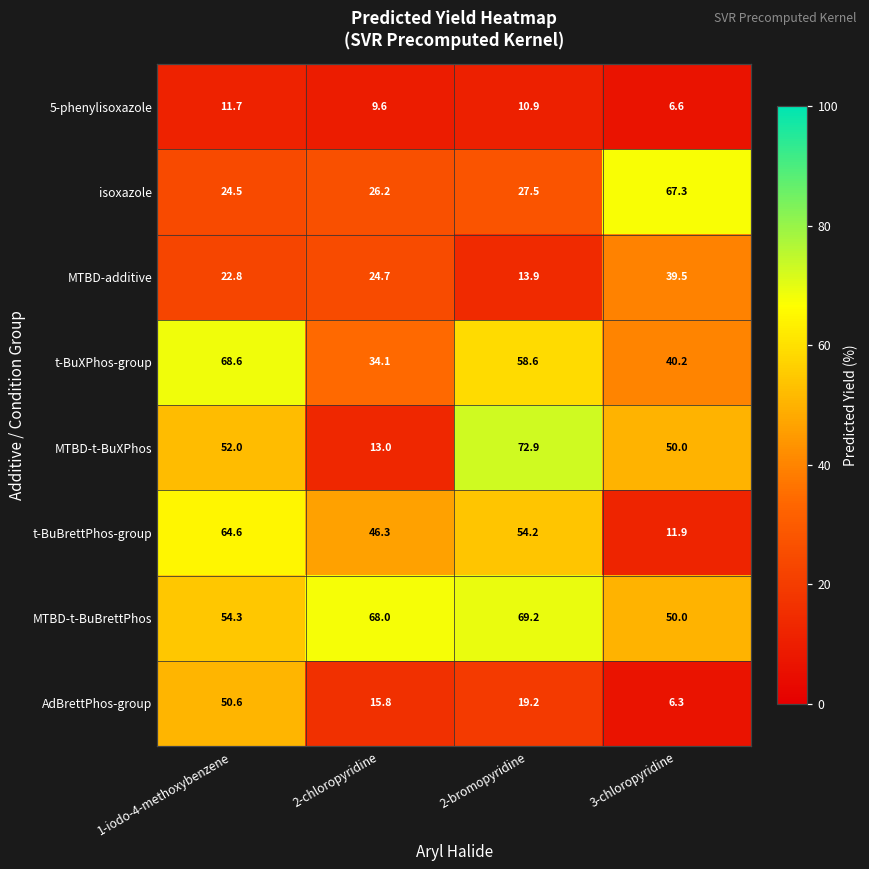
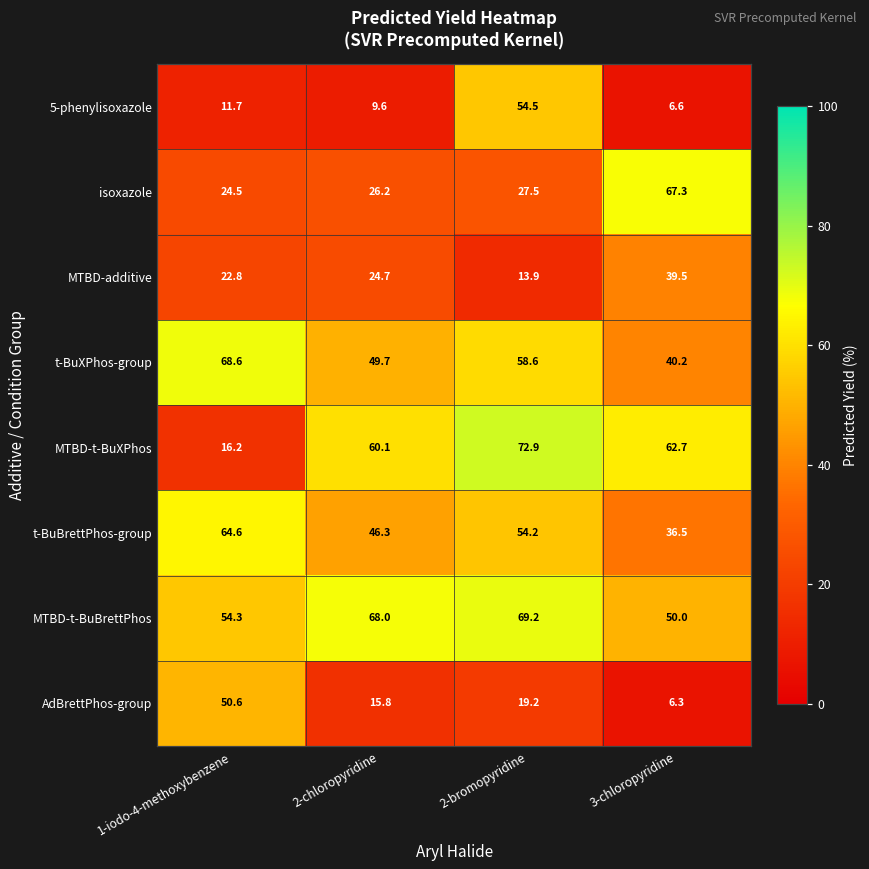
  {
    "5-phenylisoxazole": {
      "1-iodo-4-methoxybenzene": 11.7,
      "2-chloropyridine": 9.6,
-     "2-bromopyridine": 10.9,
+     "2-bromopyridine": 54.5,
      "3-chloropyridine": 6.6
    },
    "isoxazole": {
      "1-iodo-4-methoxybenzene": 24.5,
      "2-chloropyridine": 26.2,
      "2-bromopyridine": 27.5,
      "3-chloropyridine": 67.3
    },
    "MTBD-additive": {
      "1-iodo-4-methoxybenzene": 22.8,
      "2-chloropyridine": 24.7,
      "2-bromopyridine": 13.9,
      "3-chloropyridine": 39.5
    },
    "t-BuXPhos-group": {
      "1-iodo-4-methoxybenzene": 68.6,
-     "2-chloropyridine": 34.1,
+     "2-chloropyridine": 49.7,
      "2-bromopyridine": 58.6,
      "3-chloropyridine": 40.2
    },
    "MTBD-t-BuXPhos": {
-     "1-iodo-4-methoxybenzene": 52.0,
-     "2-chloropyridine": 13.0,
+     "1-iodo-4-methoxybenzene": 16.2,
+     "2-chloropyridine": 60.1,
      "2-bromopyridine": 72.9,
-     "3-chloropyridine": 50.0
+     "3-chloropyridine": 62.7
    },
    "t-BuBrettPhos-group": {
      "1-iodo-4-methoxybenzene": 64.6,
      "2-chloropyridine": 46.3,
      "2-bromopyridine": 54.2,
-     "3-chloropyridine": 11.9
+     "3-chloropyridine": 36.5
    },
    "MTBD-t-BuBrettPhos": {
      "1-iodo-4-methoxybenzene": 54.3,
      "2-chloropyridine": 68.0,
      "2-bromopyridine": 69.2,
      "3-chloropyridine": 50.0
    },
    "AdBrettPhos-group": {
      "1-iodo-4-methoxybenzene": 50.6,
      "2-chloropyridine": 15.8,
      "2-bromopyridine": 19.2,
      "3-chloropyridine": 6.3
    }
  }
